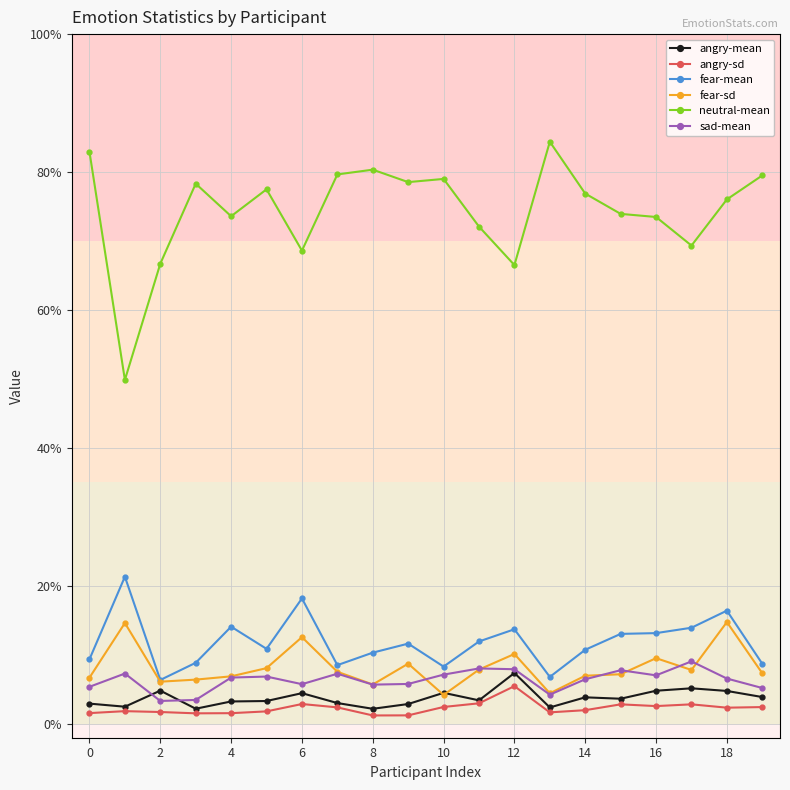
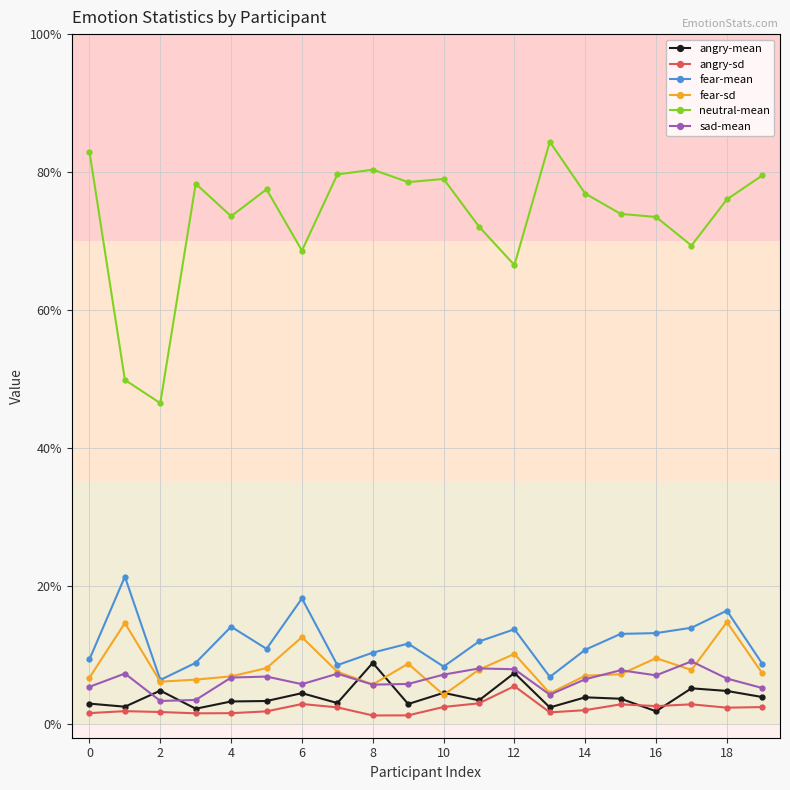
  {
    "angry-mean": {
      "0": "3%",
      "2": "5%",
      "4": "3%",
      "6": "4%",
-     "8": "2%",
+     "8": "9%",
      "12": "7%",
      "14": "4%",
-     "16": "5%",
+     "16": "2%",
      "18": "5%"
    },
    "angry-sd": {
      "0": "2%",
      "2": "2%",
      "4": "2%",
      "6": "3%",
      "8": "1%",
      "10": "2%",
      "12": "5%",
      "14": "2%",
      "16": "3%",
      "18": "2%"
    },
    "fear-mean": {
      "0": "9%",
      "4": "14%",
      "6": "18%",
      "8": "10%",
      "10": "8%",
      "12": "14%",
      "14": "11%",
      "16": "13%",
      "18": "16%"
    },
    "fear-sd": {
      "0": "7%",
      "6": "13%",
      "12": "10%",
      "14": "7%",
      "16": "10%",
      "18": "15%"
    },
    "neutral-mean": {
      "0": "83%",
-     "2": "67%",
+     "2": "46%",
      "4": "74%",
      "6": "69%",
      "8": "80%",
      "10": "79%",
      "12": "67%",
      "14": "77%",
      "16": "73%",
      "18": "76%"
    },
    "sad-mean": {
      "0": "5%",
      "2": "3%",
      "6": "6%",
      "10": "7%",
      "12": "8%",
      "14": "6%",
      "16": "7%",
      "18": "7%"
    }
  }
